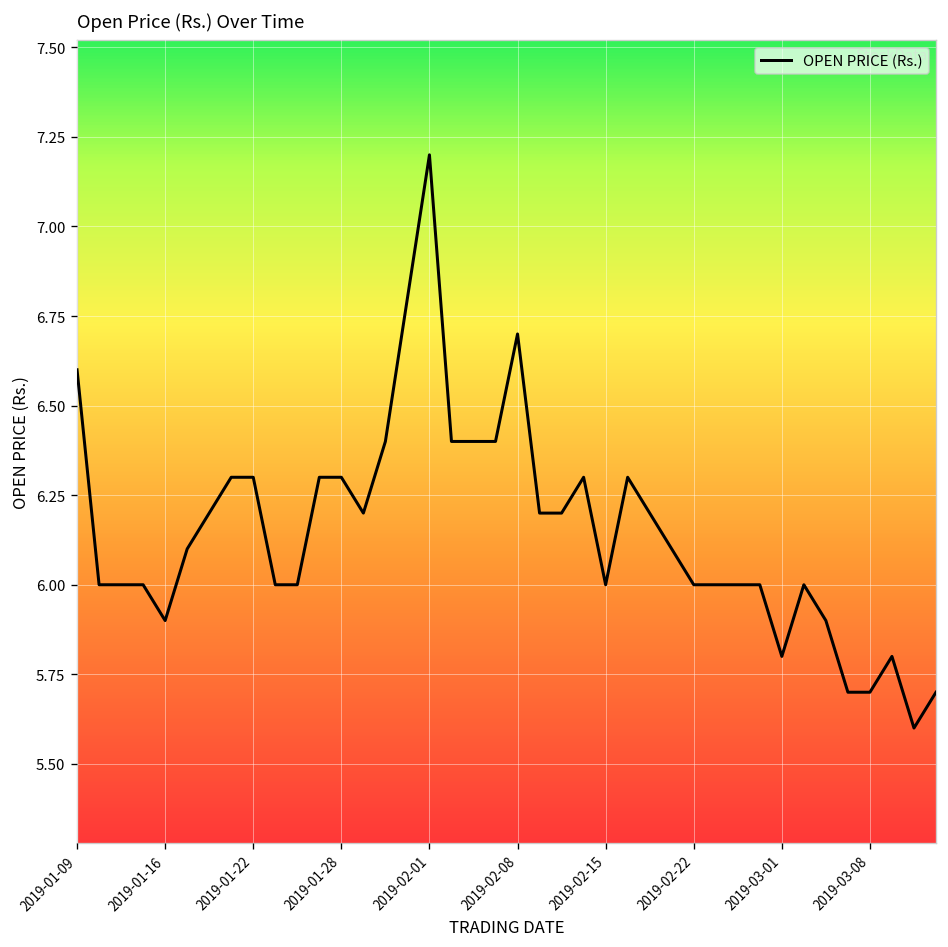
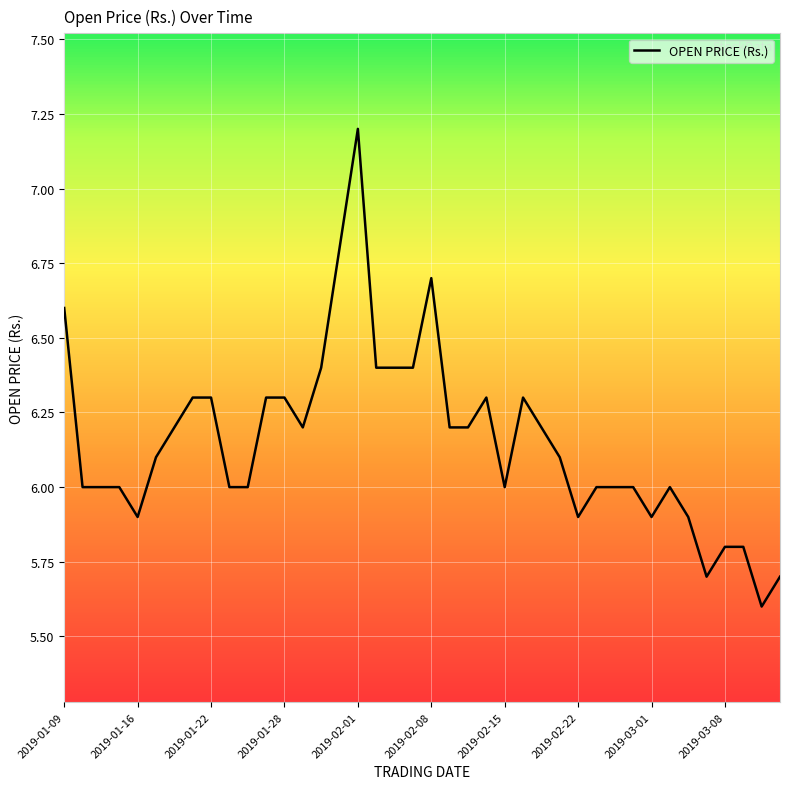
  {
    "2019-01-09": 6.6,
    "2019-01-16": 5.9,
    "2019-01-22": 6.3,
    "2019-01-28": 6.3,
    "2019-02-01": 7.2,
    "2019-02-08": 6.7,
    "2019-02-15": 6.0,
-   "2019-02-22": 6.0,
-   "2019-03-01": 5.8,
-   "2019-03-08": 5.7
+   "2019-02-22": 5.9,
+   "2019-03-01": 5.9,
+   "2019-03-08": 5.8
  }
